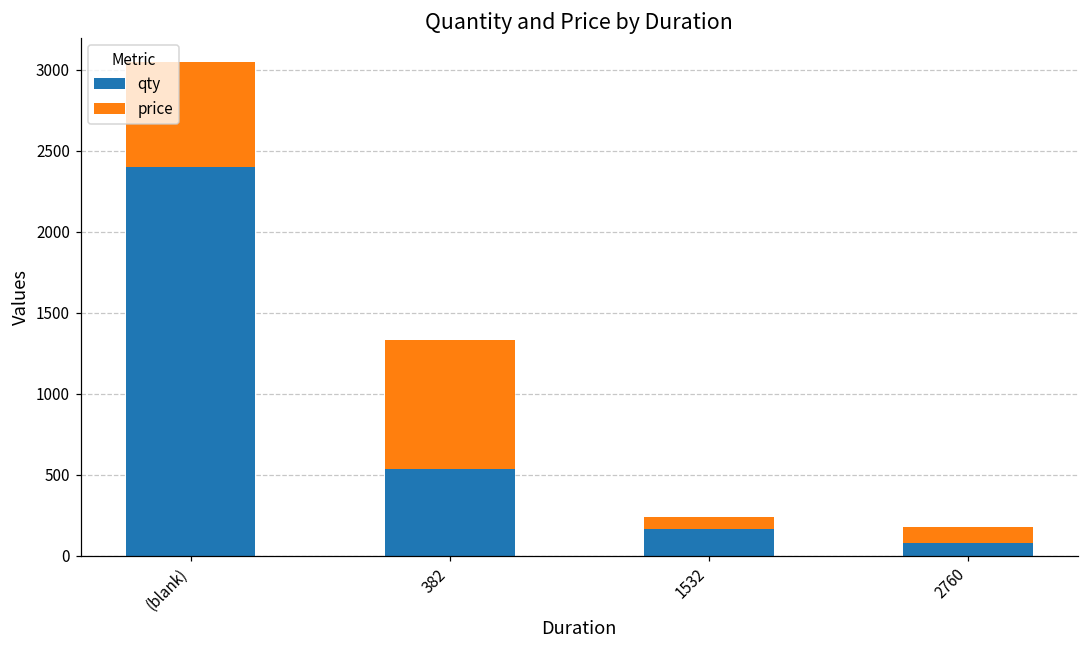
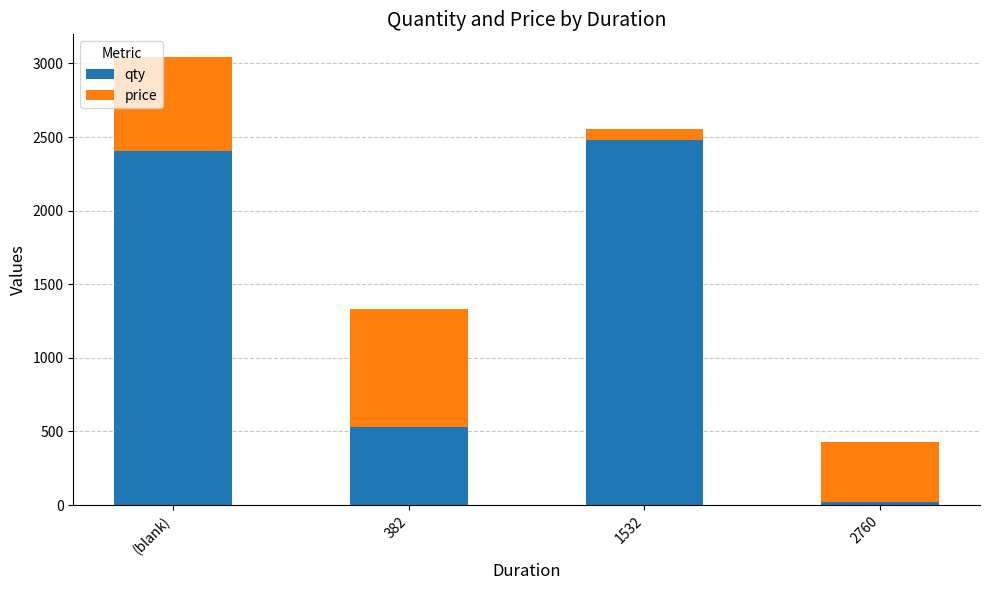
  {
    "qty": {
      "(blank)": 2400,
      "382": 530,
-     "1532": 160,
-     "2760": 80
+     "1532": 2480,
+     "2760": 20
    },
    "price": {
      "(blank)": 640,
      "382": 800,
      "1532": 70,
-     "2760": 100
+     "2760": 400
    }
  }
